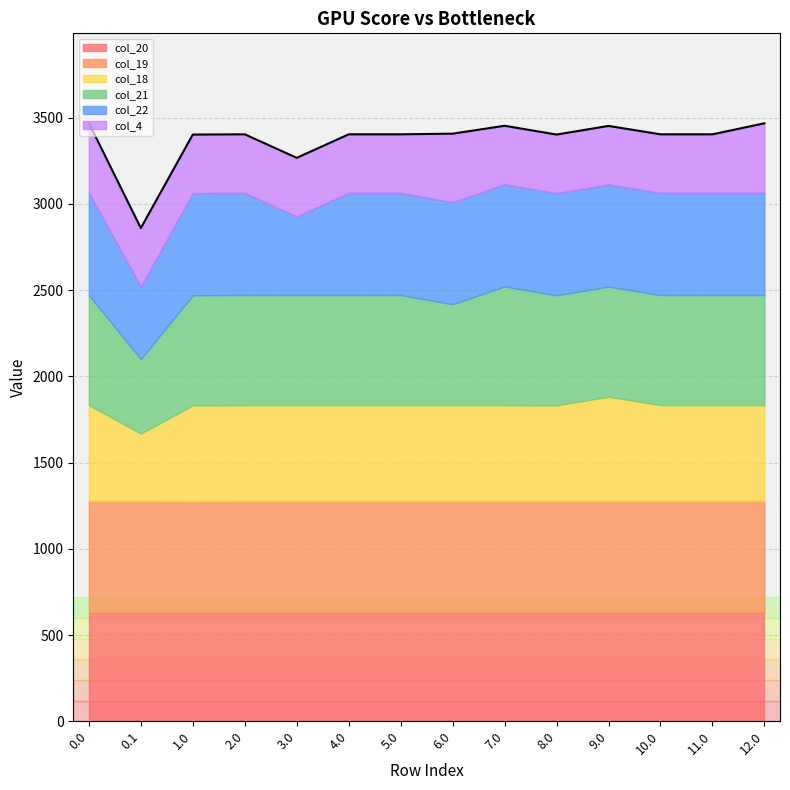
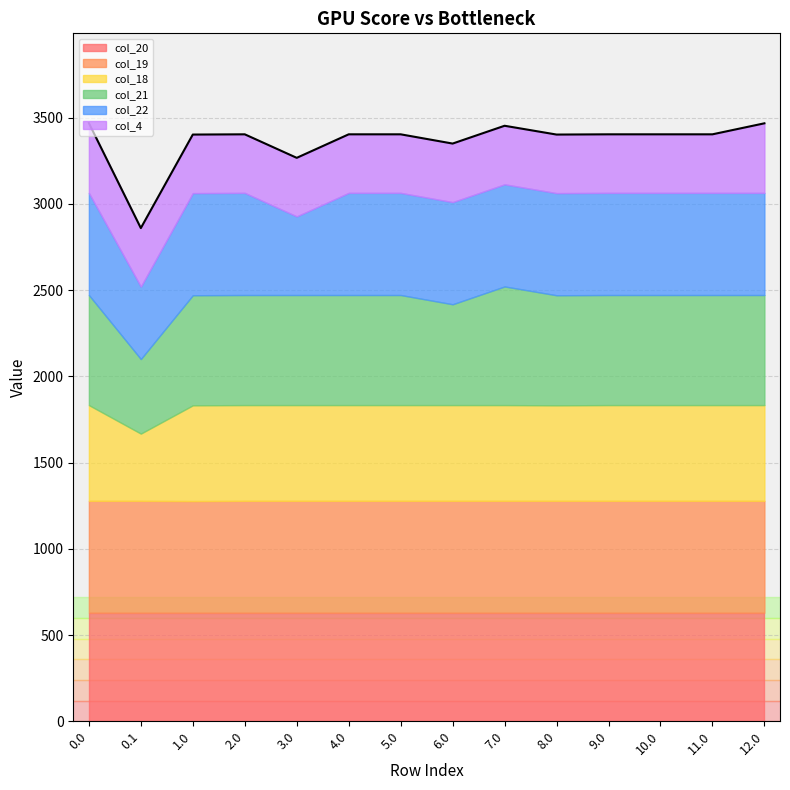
  {
    "col_18": {
      "0.0": 560,
      "0.1": 390,
      "1.0": 560,
      "2.0": 560,
      "3.0": 560,
      "4.0": 560,
      "5.0": 560,
      "6.0": 560,
      "7.0": 560,
      "8.0": 550,
-     "9.0": 600,
+     "9.0": 560,
      "10.0": 560,
      "11.0": 560,
      "12.0": 560
    },
    "col_21": {
      "0.0": 640,
      "0.1": 430,
      "1.0": 640,
      "2.0": 640,
      "3.0": 640,
      "4.0": 640,
      "5.0": 640,
      "6.0": 580,
      "7.0": 690,
      "8.0": 640,
      "9.0": 640,
      "10.0": 640,
      "11.0": 640,
      "12.0": 640
    },
    "col_22": {
      "0.0": 590,
      "0.1": 420,
      "1.0": 590,
      "2.0": 590,
      "3.0": 460,
      "4.0": 590,
      "5.0": 590,
      "6.0": 590,
      "7.0": 590,
      "8.0": 590,
      "9.0": 590,
      "10.0": 590,
      "11.0": 590,
      "12.0": 590
    },
    "col_4": {
      "0.1": 340,
      "1.0": 340,
      "2.0": 340,
      "3.0": 340,
      "4.0": 340,
      "5.0": 340,
-     "6.0": 400,
+     "6.0": 340,
      "7.0": 340,
      "8.0": 340,
      "9.0": 340,
      "10.0": 340,
      "11.0": 340,
      "12.0": 400
    }
  }
